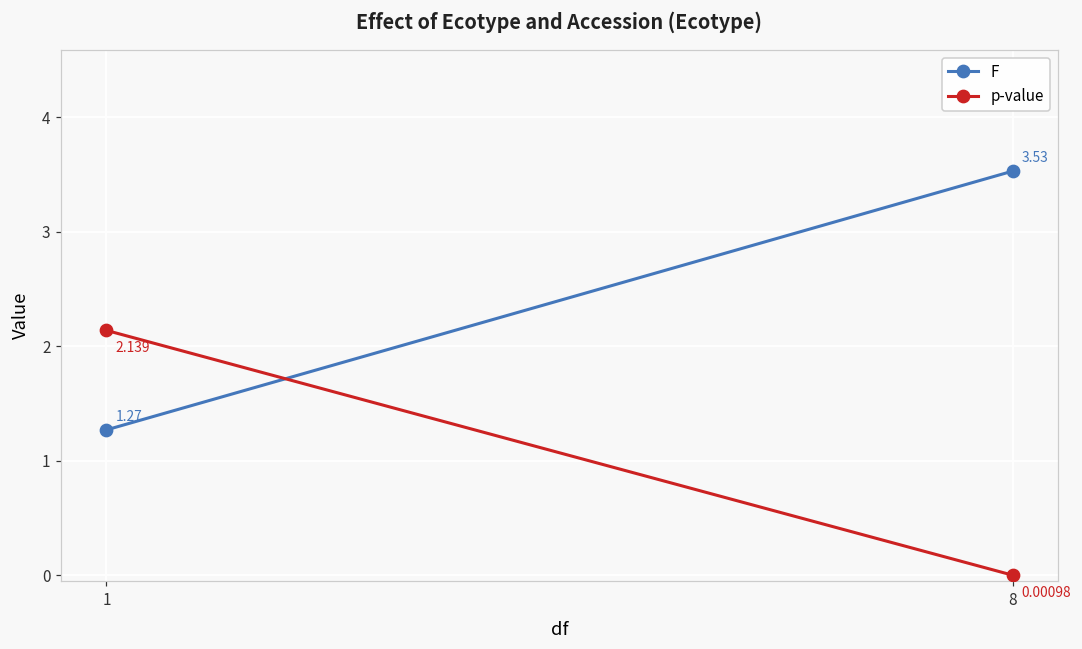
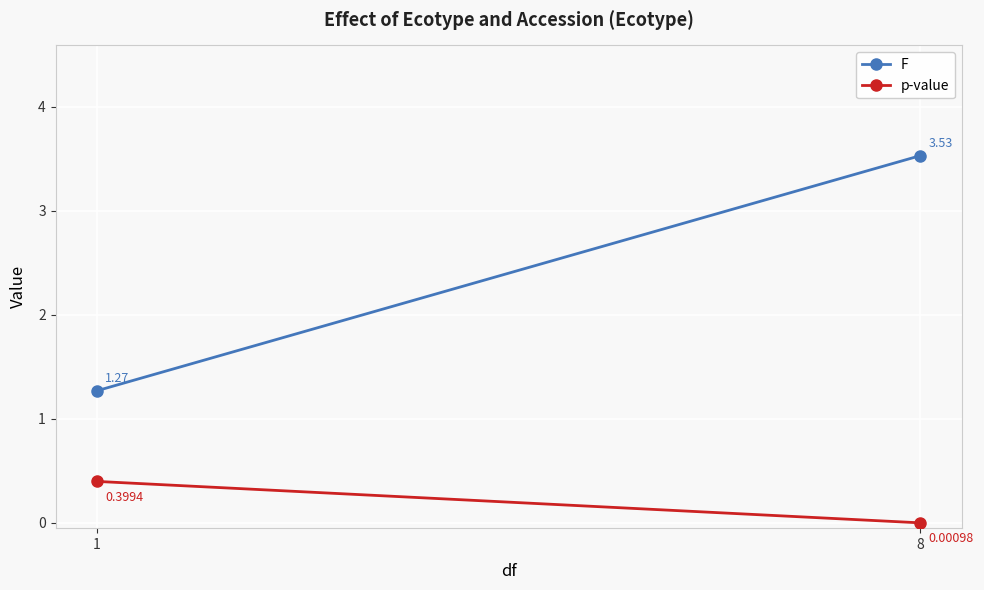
  {
    "F": {
      "1": 1.27,
      "8": 3.53
    },
    "p-value": {
-     "1": 2.139,
+     "1": 0.3994,
      "8": 0.00098
    }
  }
